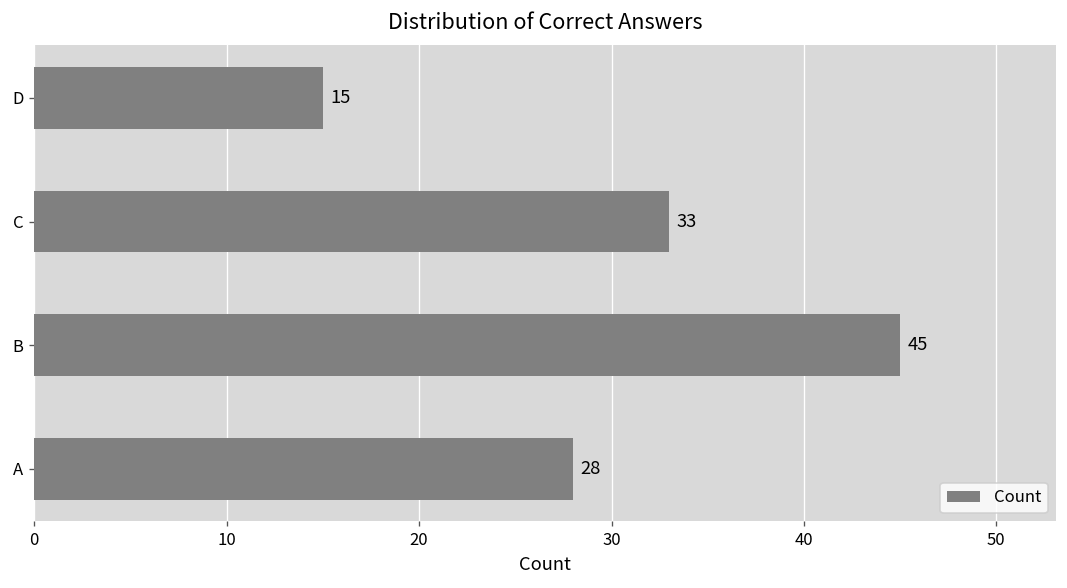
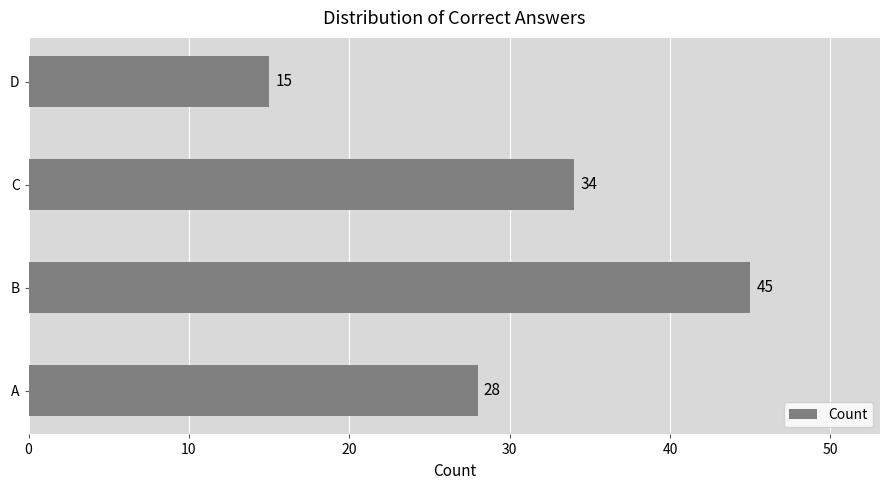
  {
    "D": 15,
-   "C": 33,
+   "C": 34,
    "B": 45,
    "A": 28
  }
